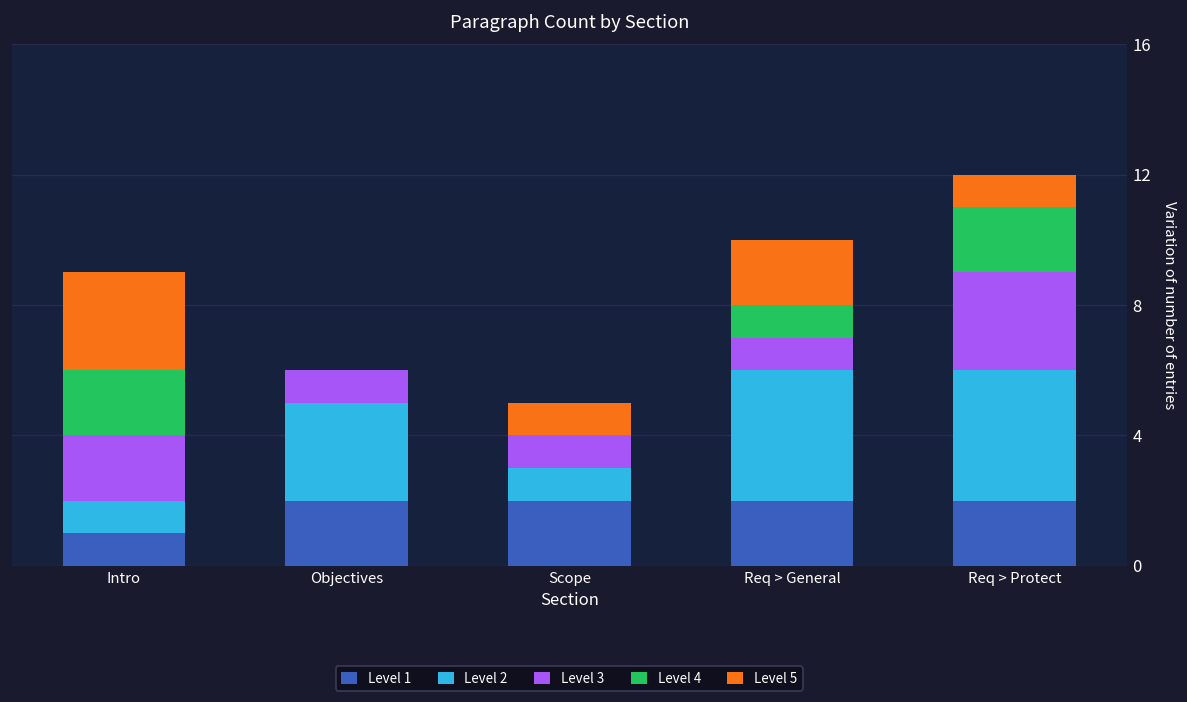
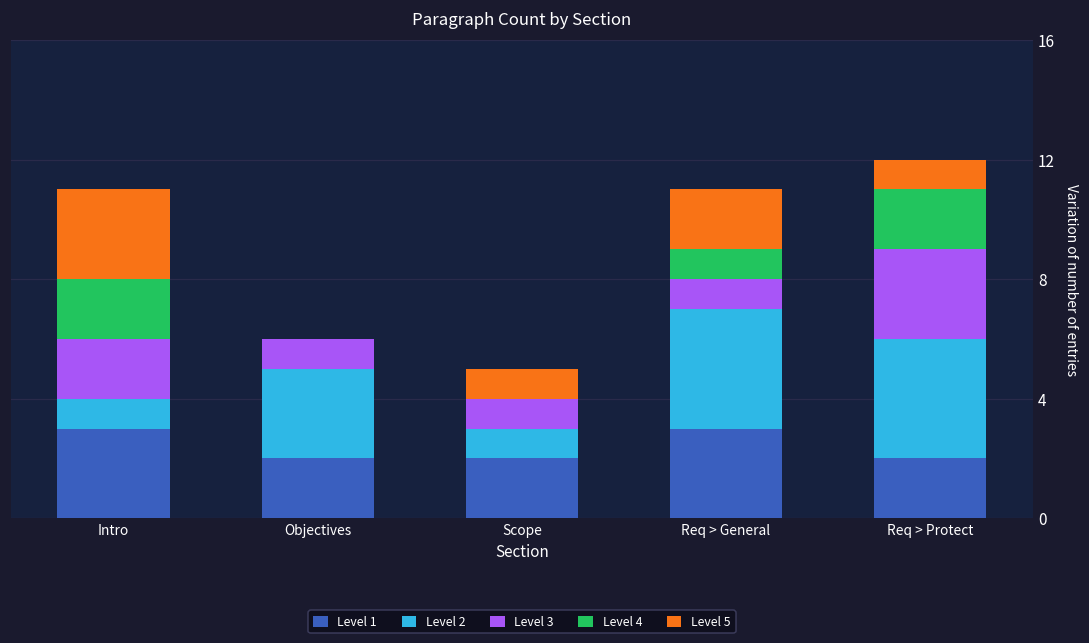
  {
    "Level 1": {
-     "Intro": 1,
+     "Intro": 3,
      "Objectives": 2,
      "Scope": 2,
-     "Req > General": 2,
+     "Req > General": 3,
      "Req > Protect": 2
    },
    "Level 2": {
      "Intro": 1,
      "Objectives": 3,
      "Scope": 1,
      "Req > General": 4,
      "Req > Protect": 4
    },
    "Level 3": {
      "Intro": 2,
      "Objectives": 1,
      "Scope": 1,
      "Req > General": 1,
      "Req > Protect": 3
    },
    "Level 4": {
      "Intro": 2,
      "Objectives": 0,
      "Scope": 0,
      "Req > General": 1,
      "Req > Protect": 2
    },
    "Level 5": {
      "Intro": 3,
      "Objectives": 0,
      "Scope": 1,
      "Req > General": 2,
      "Req > Protect": 1
    }
  }
